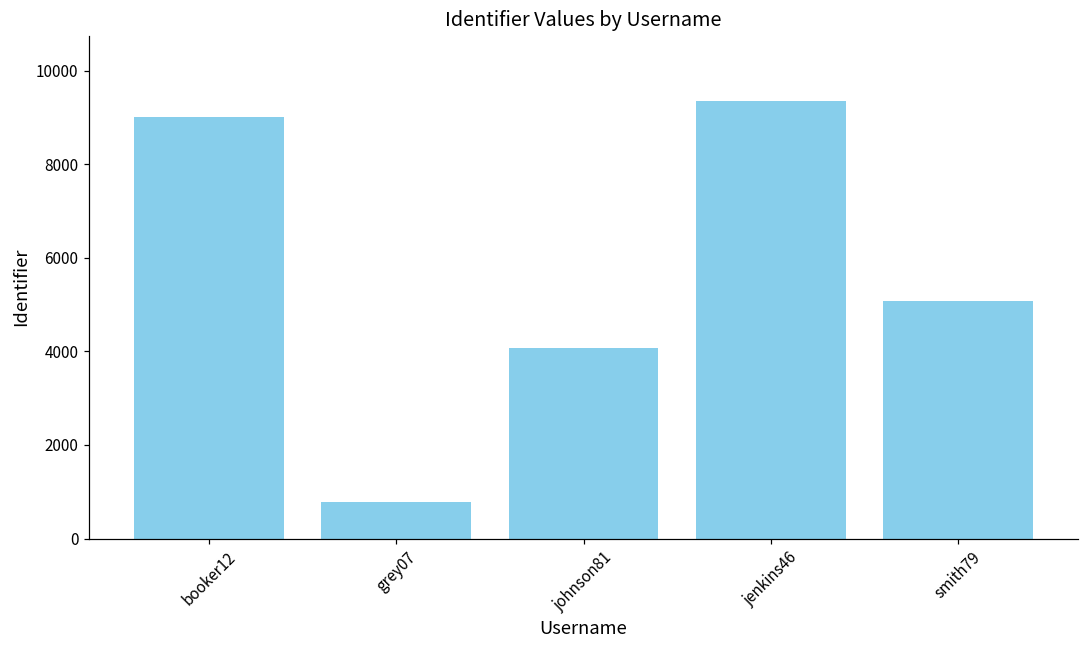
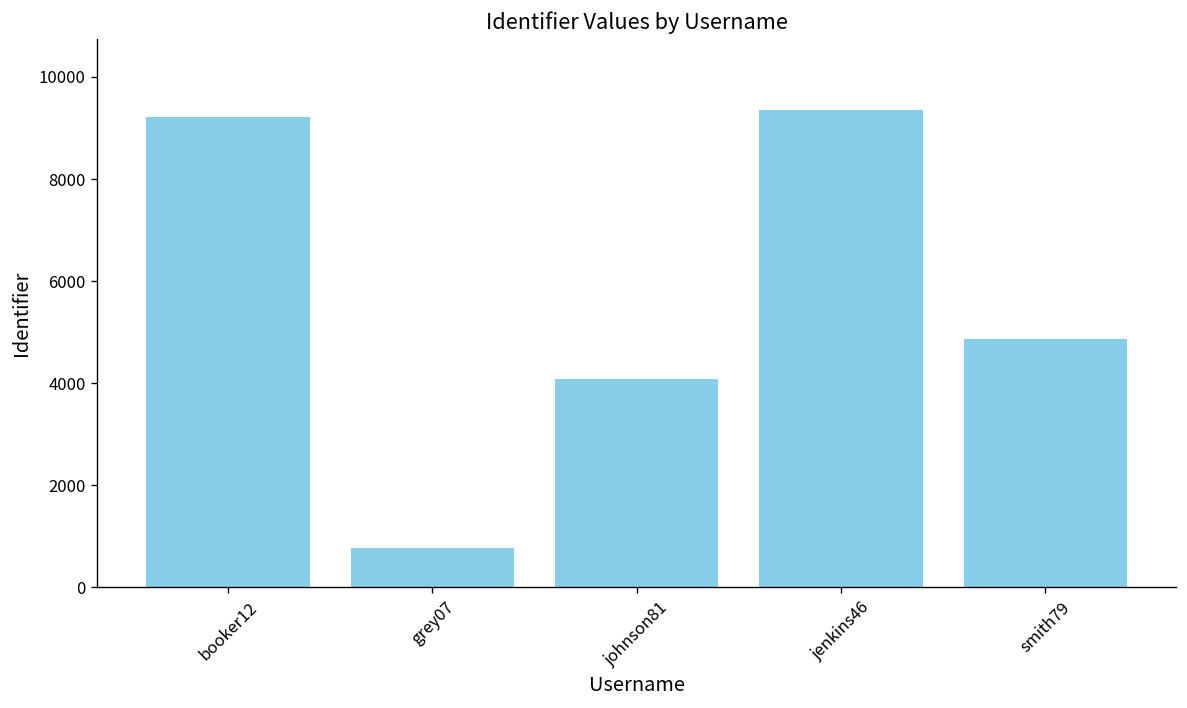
  {
-   "booker12": 9000,
+   "booker12": 9200,
    "grey07": 800,
    "johnson81": 4100,
    "jenkins46": 9300,
-   "smith79": 5100
+   "smith79": 4900
  }
